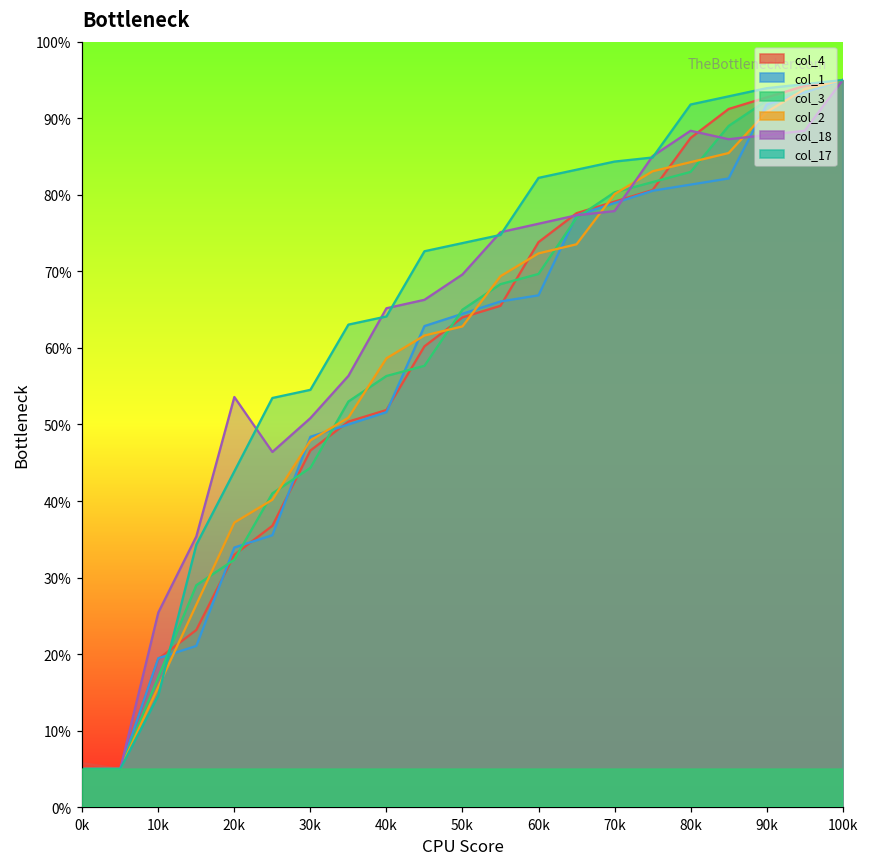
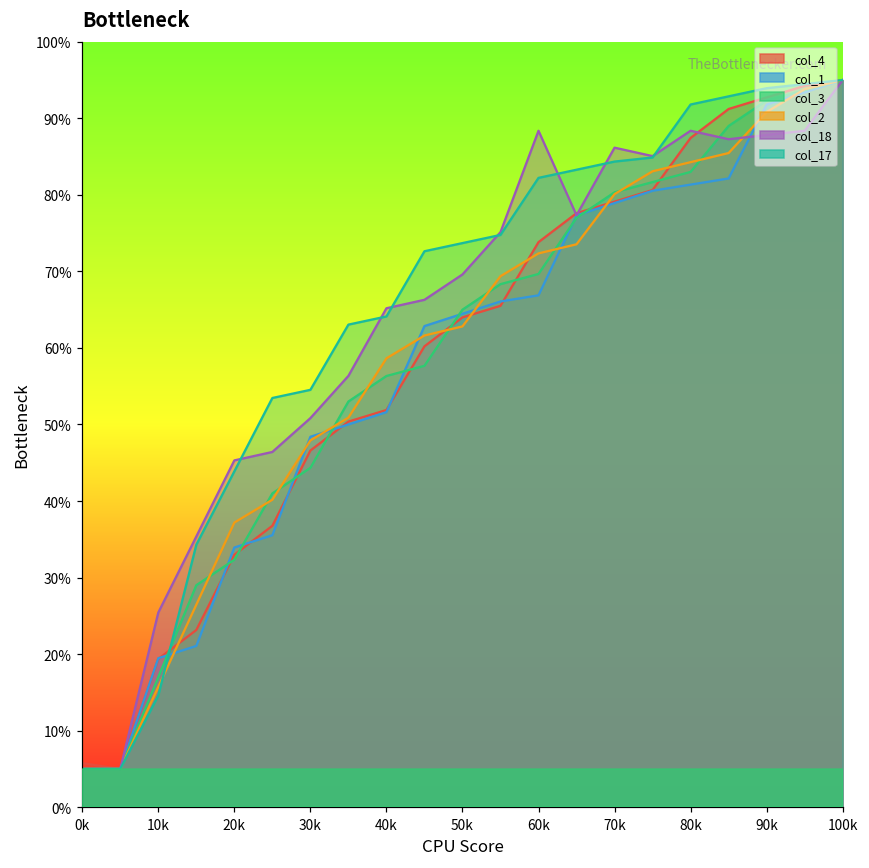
  {
    "col_18": {
      "10k": "25%",
-     "20k": "54%",
+     "20k": "45%",
      "30k": "51%",
      "40k": "65%",
      "50k": "70%",
-     "60k": "76%",
-     "70k": "78%",
+     "60k": "88%",
+     "70k": "86%",
      "80k": "88%"
    }
  }
